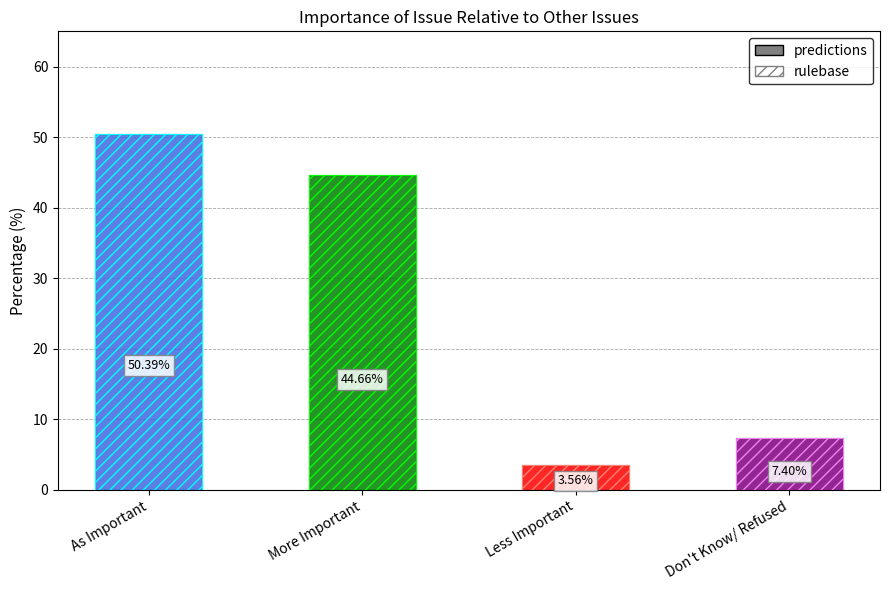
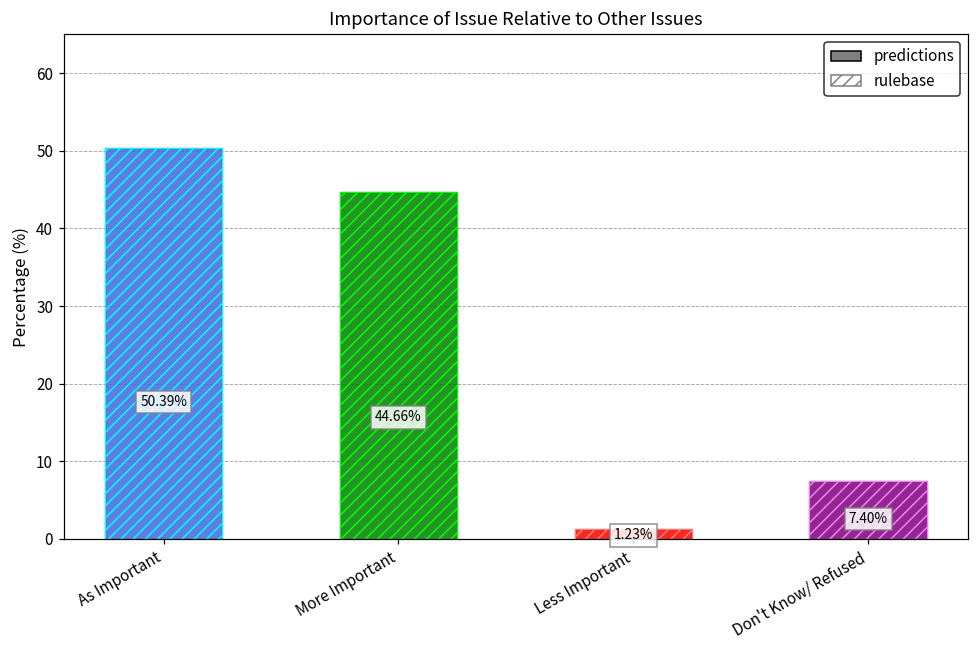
  {
-   "Less Important": "3.56%"
+   "Less Important": "1.23%"
  }
